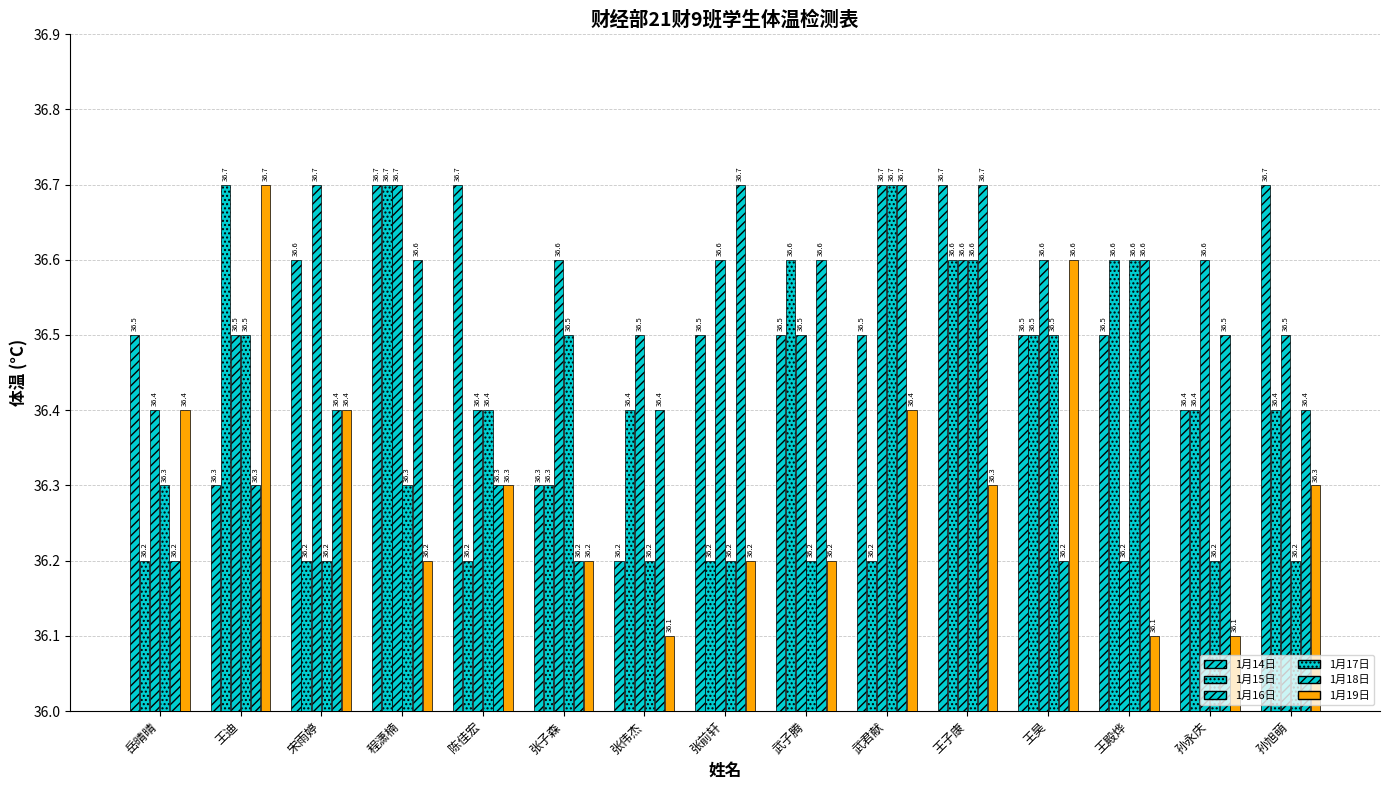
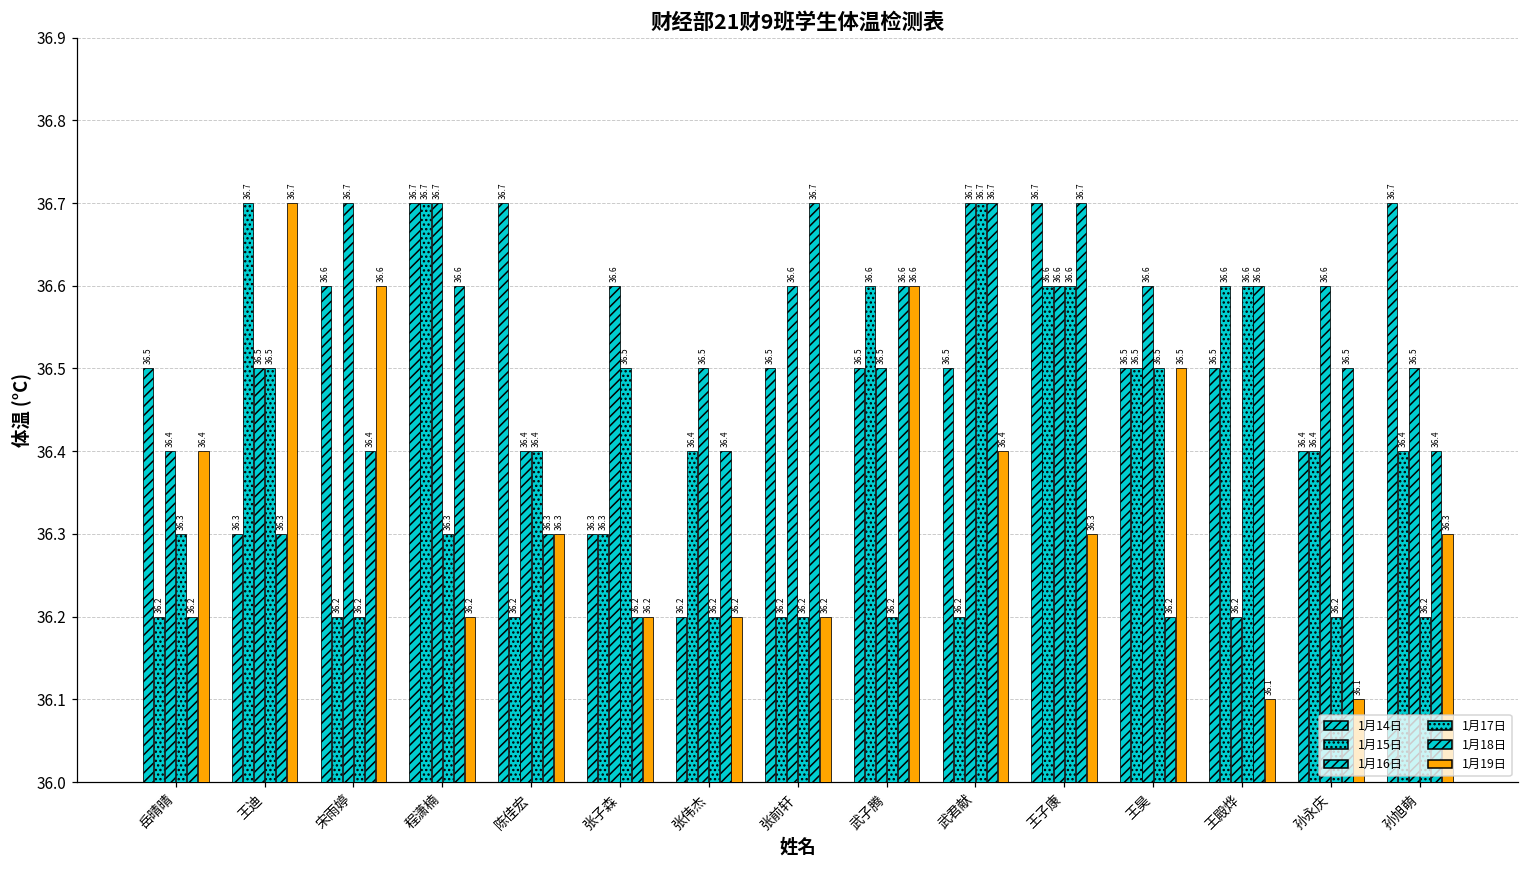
  {
    "1月19日": {
      "岳晴晴": 36.4,
      "王迪": 36.7,
-     "宋雨婷": 36.4,
+     "宋雨婷": 36.6,
      "程潇楠": 36.2,
      "陈佳宏": 36.3,
      "张子森": 36.2,
-     "张伟杰": 36.1,
+     "张伟杰": 36.2,
      "张前轩": 36.2,
-     "武子腾": 36.2,
+     "武子腾": 36.6,
      "武君献": 36.4,
      "王子康": 36.3,
-     "王昊": 36.6,
+     "王昊": 36.5,
      "王殿烨": 36.1,
      "孙永庆": 36.1,
      "孙旭萌": 36.3
    }
  }
